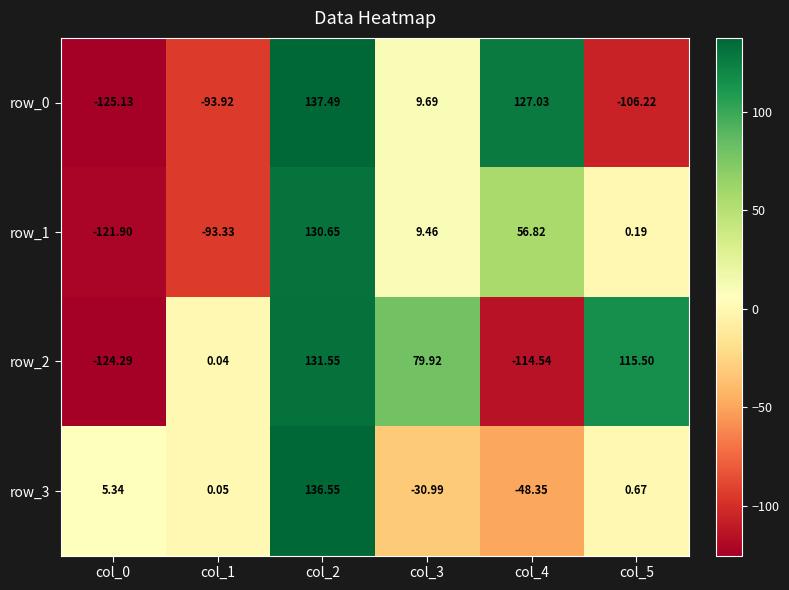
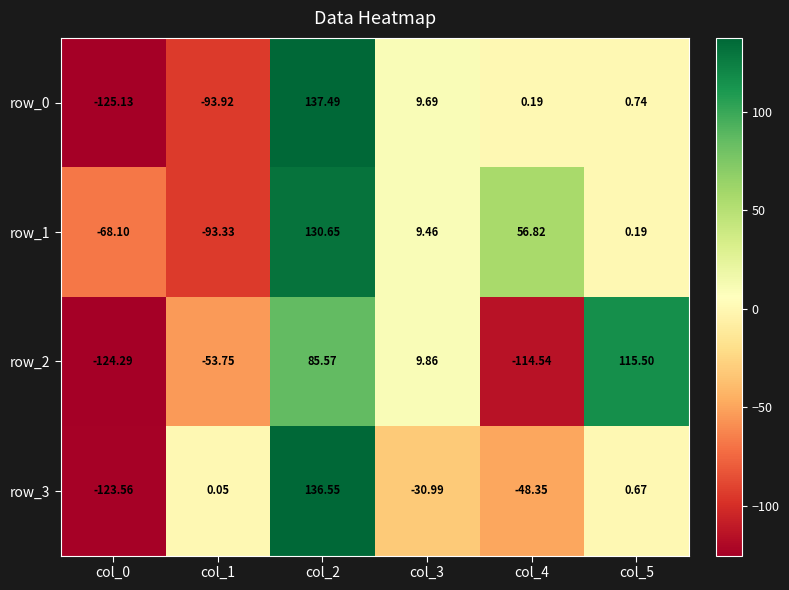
  {
    "row_0": {
      "col_0": -125.13,
      "col_1": -93.92,
      "col_2": 137.49,
      "col_3": 9.69,
-     "col_4": 127.03,
-     "col_5": -106.22
+     "col_4": 0.19,
+     "col_5": 0.74
    },
    "row_1": {
-     "col_0": -121.90,
+     "col_0": -68.10,
      "col_1": -93.33,
      "col_2": 130.65,
      "col_3": 9.46,
      "col_4": 56.82,
      "col_5": 0.19
    },
    "row_2": {
      "col_0": -124.29,
-     "col_1": 0.04,
-     "col_2": 131.55,
-     "col_3": 79.92,
+     "col_1": -53.75,
+     "col_2": 85.57,
+     "col_3": 9.86,
      "col_4": -114.54,
      "col_5": 115.50
    },
    "row_3": {
-     "col_0": 5.34,
+     "col_0": -123.56,
      "col_1": 0.05,
      "col_2": 136.55,
      "col_3": -30.99,
      "col_4": -48.35,
      "col_5": 0.67
    }
  }
